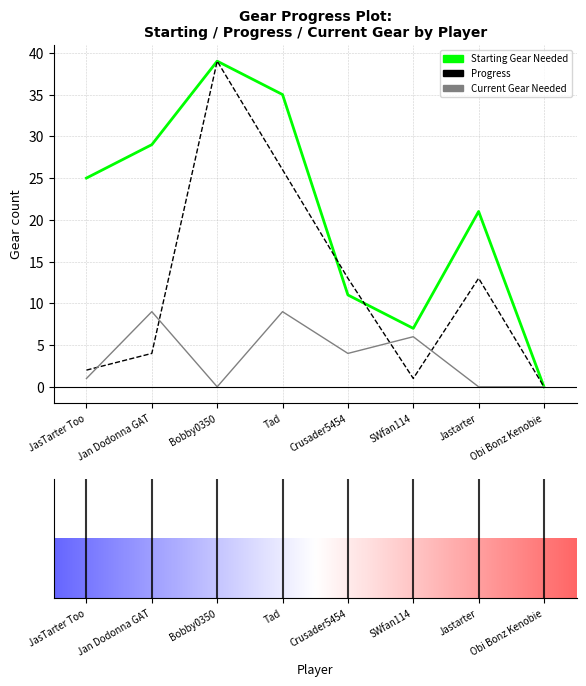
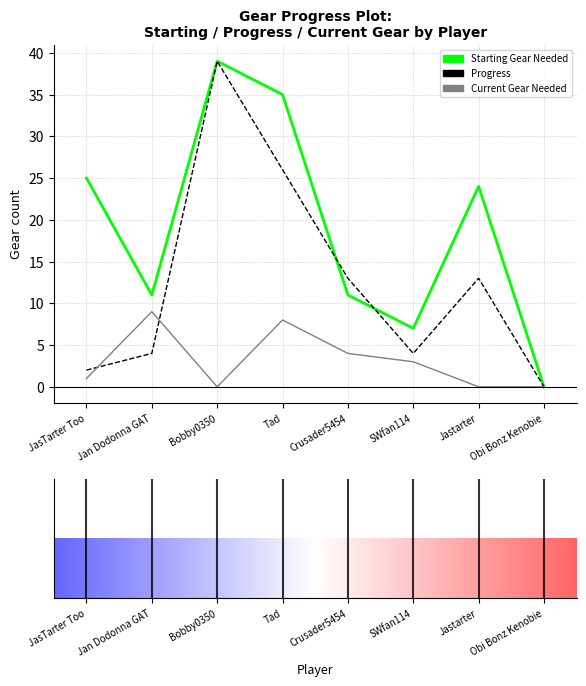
  {
    "Starting Gear Needed": {
      "JasTarter Too": 25,
-     "Jan Dodonna GAT": 29,
+     "Jan Dodonna GAT": 11,
      "Tad": 35,
      "Crusader5454": 11,
      "SWfan114": 7,
-     "Jastarter": 21
+     "Jastarter": 24
    },
    "Progress": {
      "JasTarter Too": 2,
      "Jan Dodonna GAT": 4,
      "Tad": 26,
      "Crusader5454": 13,
-     "SWfan114": 1,
+     "SWfan114": 4,
      "Jastarter": 13
    },
    "Current Gear Needed": {
      "JasTarter Too": 1,
      "Jan Dodonna GAT": 9,
      "Bobby0350": 0,
-     "Tad": 9,
+     "Tad": 8,
      "Crusader5454": 4,
-     "SWfan114": 6,
+     "SWfan114": 3,
      "Jastarter": 0
    }
  }
